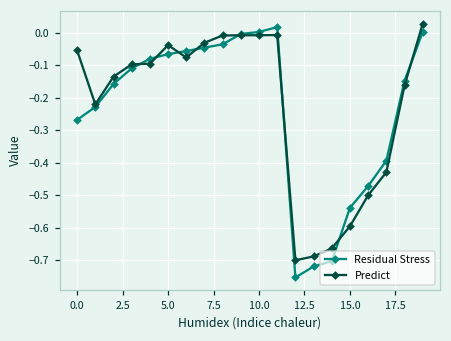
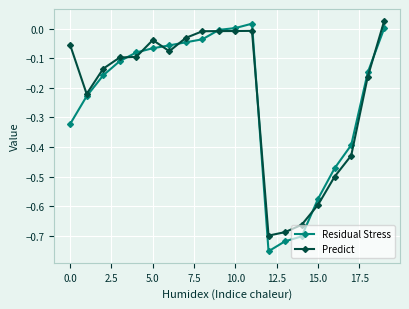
  {
    "Residual Stress": {
-     "0.0": -0.27,
+     "0.0": -0.32,
      "5.0": -0.07,
      "10.0": 0.00,
-     "15.0": -0.54
+     "15.0": -0.57
    },
    "Predict": {
      "0.0": -0.05,
      "5.0": -0.04,
      "10.0": -0.01,
      "15.0": -0.60
    }
  }
